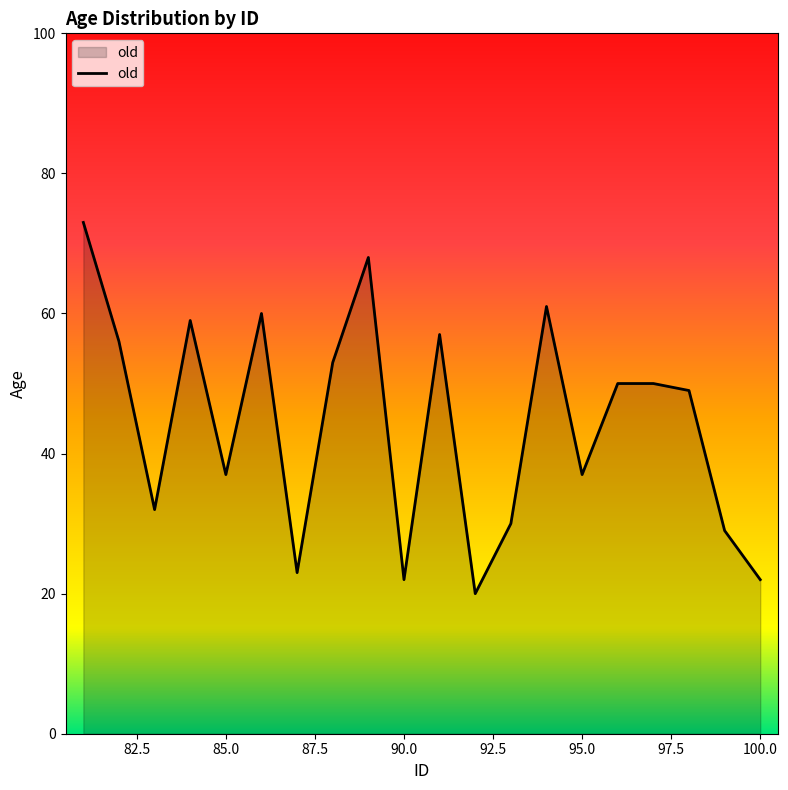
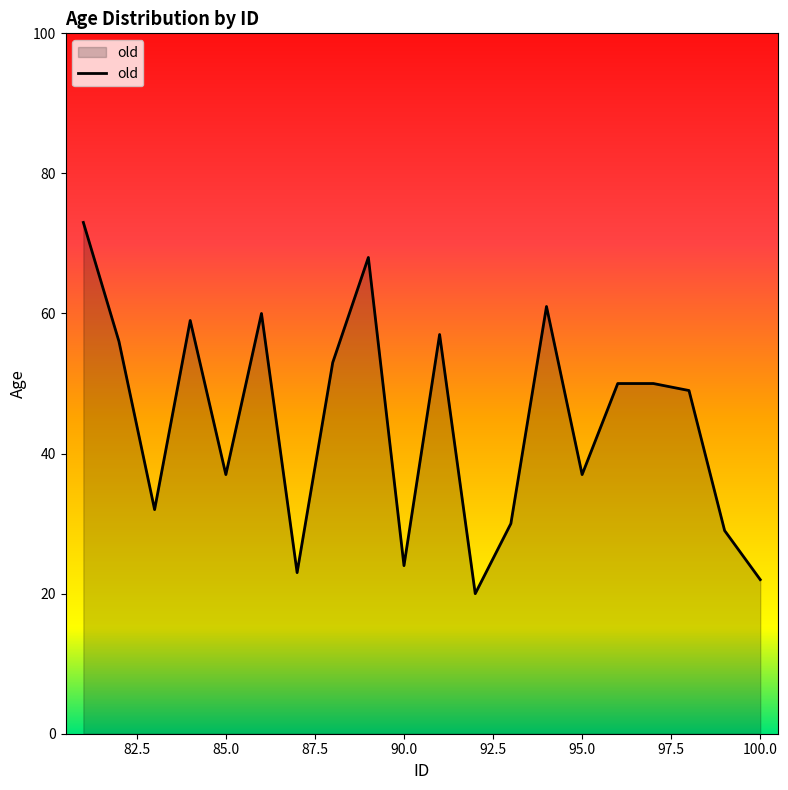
  {
    "85.0": 37,
-   "90.0": 22,
+   "90.0": 24,
    "95.0": 37,
    "100.0": 22
  }
